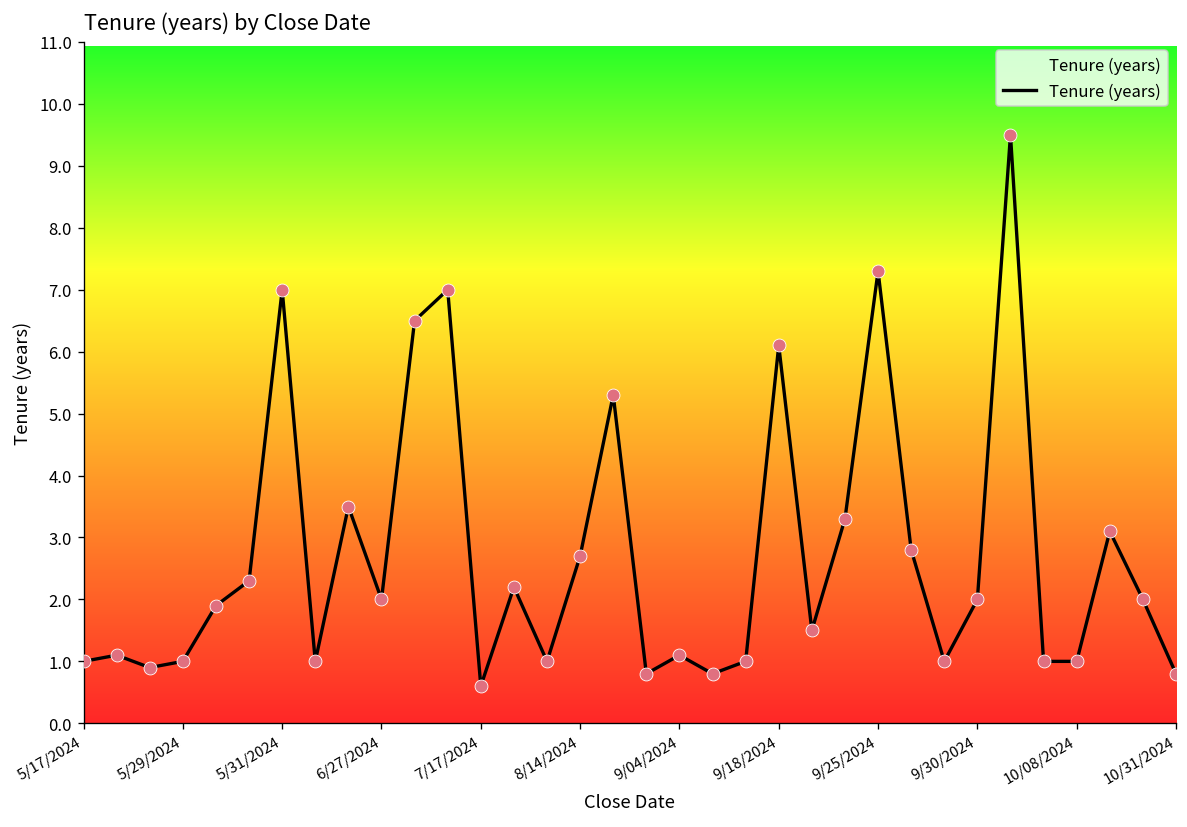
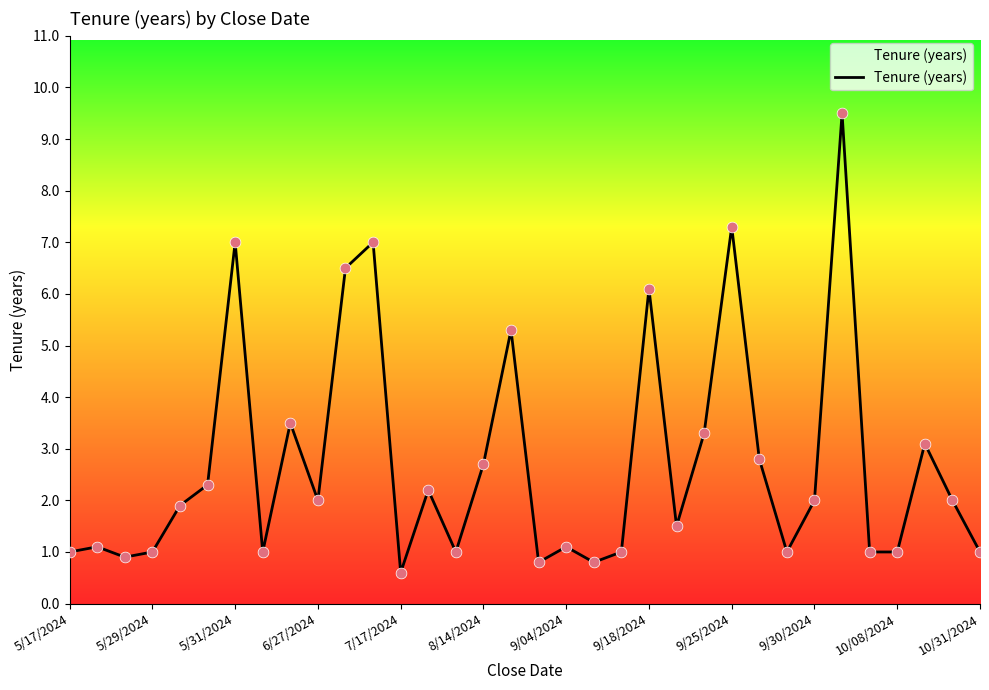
  {
    "5/17/2024": 1.0,
    "5/29/2024": 1.0,
    "6/27/2024": 2.0,
    "7/17/2024": 0.6,
    "8/14/2024": 2.7,
    "9/04/2024": 1.1,
    "9/18/2024": 6.1,
    "9/25/2024": 7.3,
    "10/08/2024": 1.0,
-   "10/31/2024": 0.8
+   "10/31/2024": 1.0
  }
